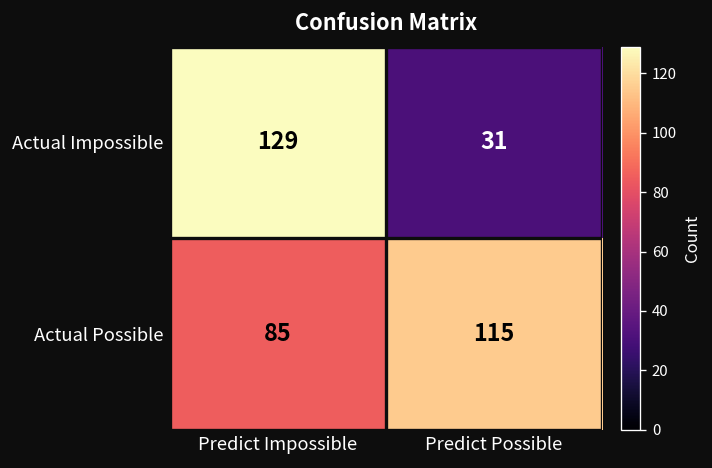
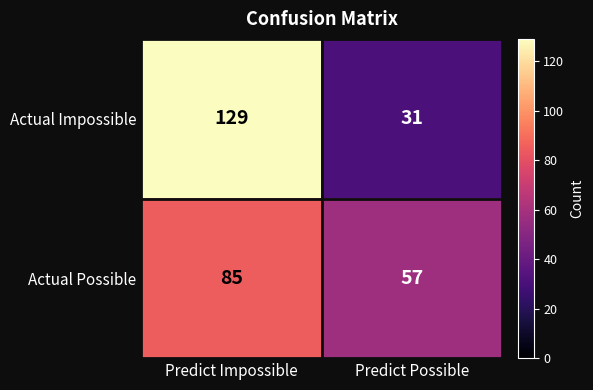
  {
    "Actual Impossible": {
      "Predict Impossible": 129,
      "Predict Possible": 31
    },
    "Actual Possible": {
      "Predict Impossible": 85,
-     "Predict Possible": 115
+     "Predict Possible": 57
    }
  }
